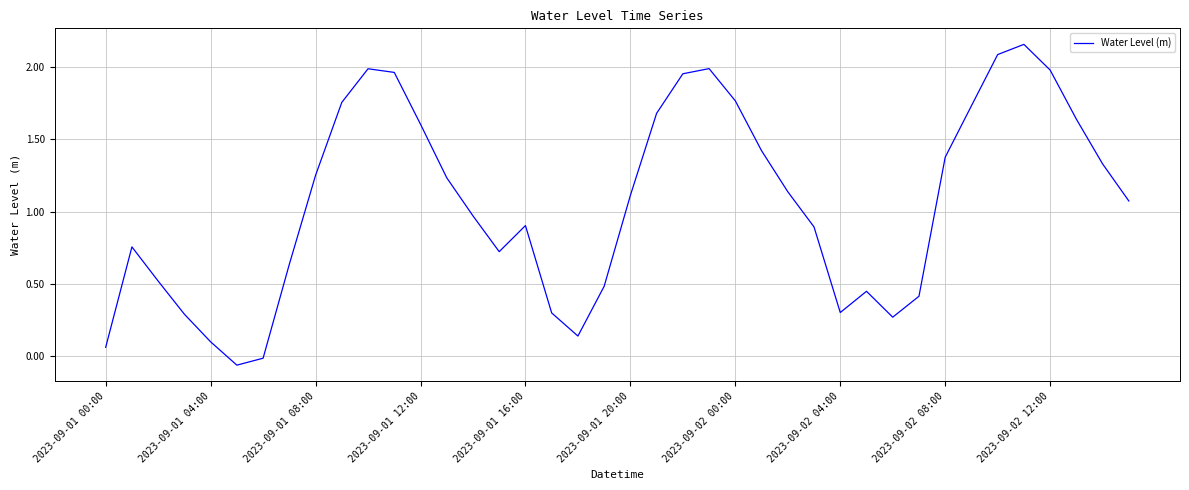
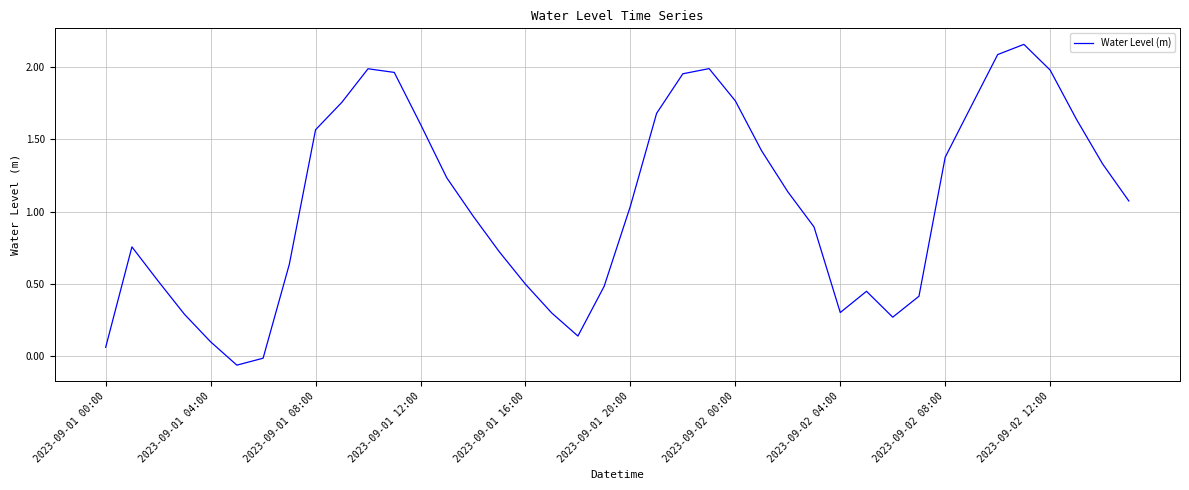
  {
    "2023-09-01 00:00": 0.06,
    "2023-09-01 04:00": 0.10,
-   "2023-09-01 08:00": 1.25,
+   "2023-09-01 08:00": 1.57,
    "2023-09-01 12:00": 1.60,
-   "2023-09-01 16:00": 0.90,
-   "2023-09-01 20:00": 1.11,
+   "2023-09-01 16:00": 0.50,
+   "2023-09-01 20:00": 1.04,
    "2023-09-02 00:00": 1.77,
    "2023-09-02 04:00": 0.30,
    "2023-09-02 08:00": 1.38,
    "2023-09-02 12:00": 1.98
  }
